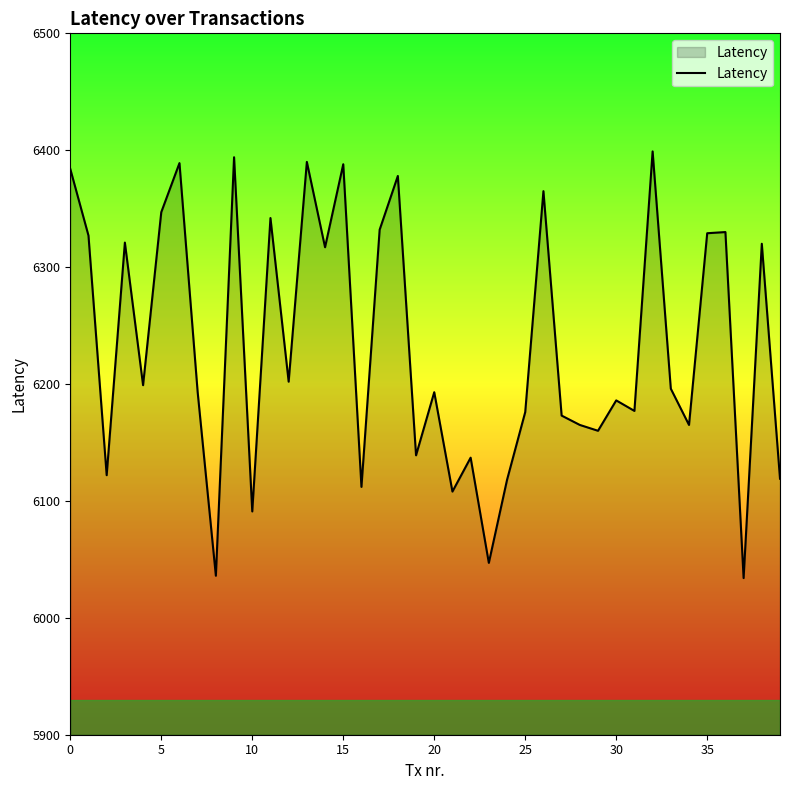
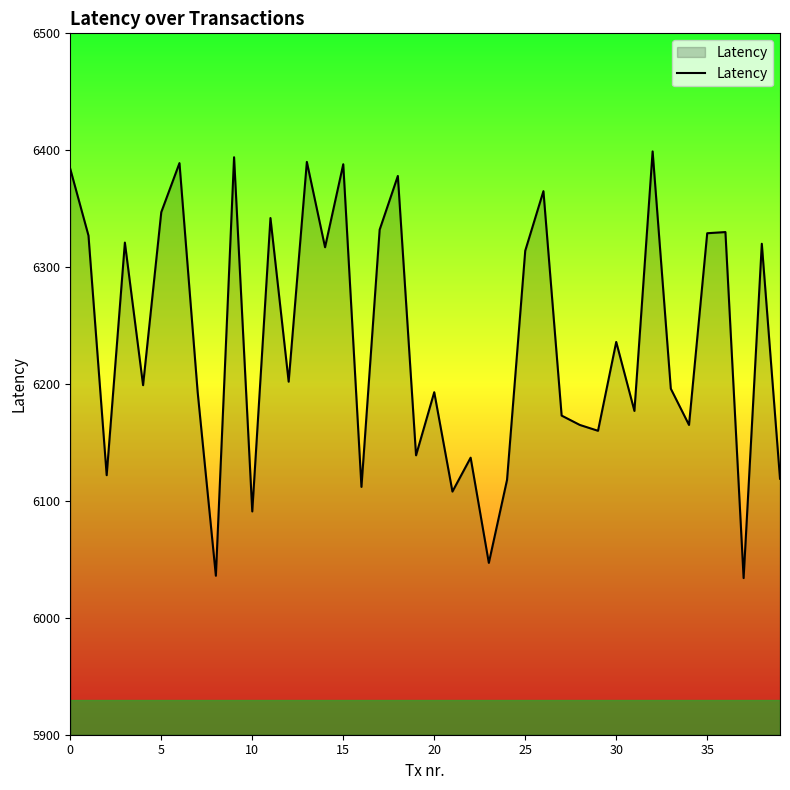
  {
    "0": 6384,
    "5": 6347,
    "10": 6091,
    "15": 6388,
    "20": 6193,
-   "25": 6176,
-   "30": 6186,
+   "25": 6314,
+   "30": 6236,
    "35": 6329
  }
